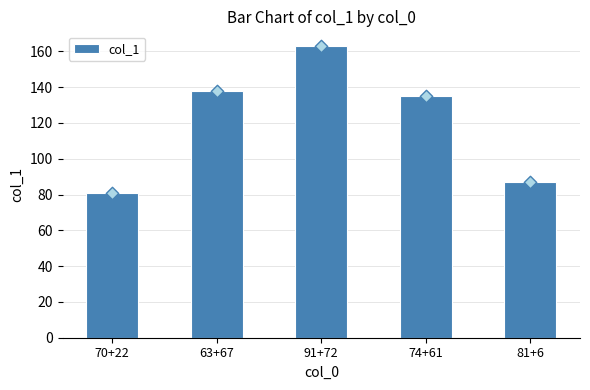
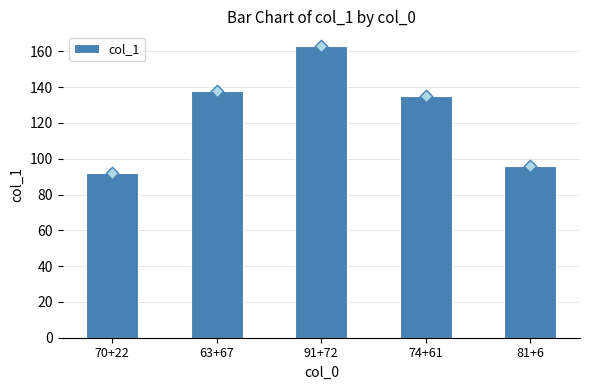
  {
-   "70+22": 81,
+   "70+22": 92,
    "63+67": 138,
    "91+72": 163,
    "74+61": 135,
-   "81+6": 87
+   "81+6": 96
  }
